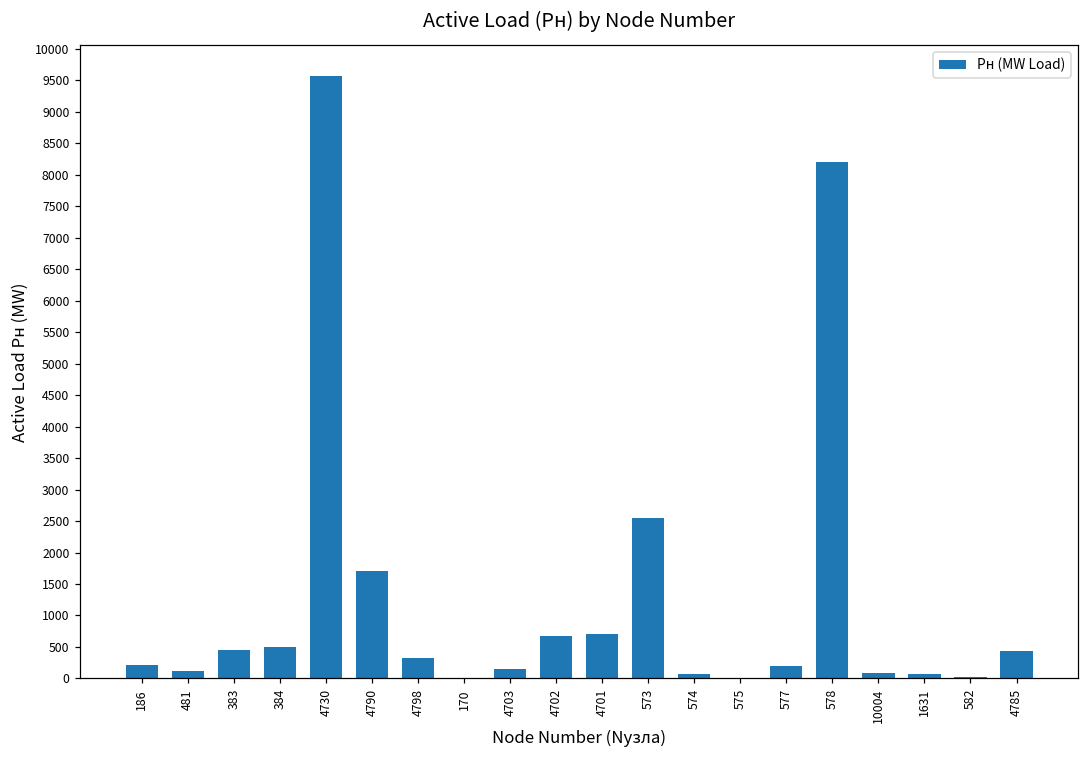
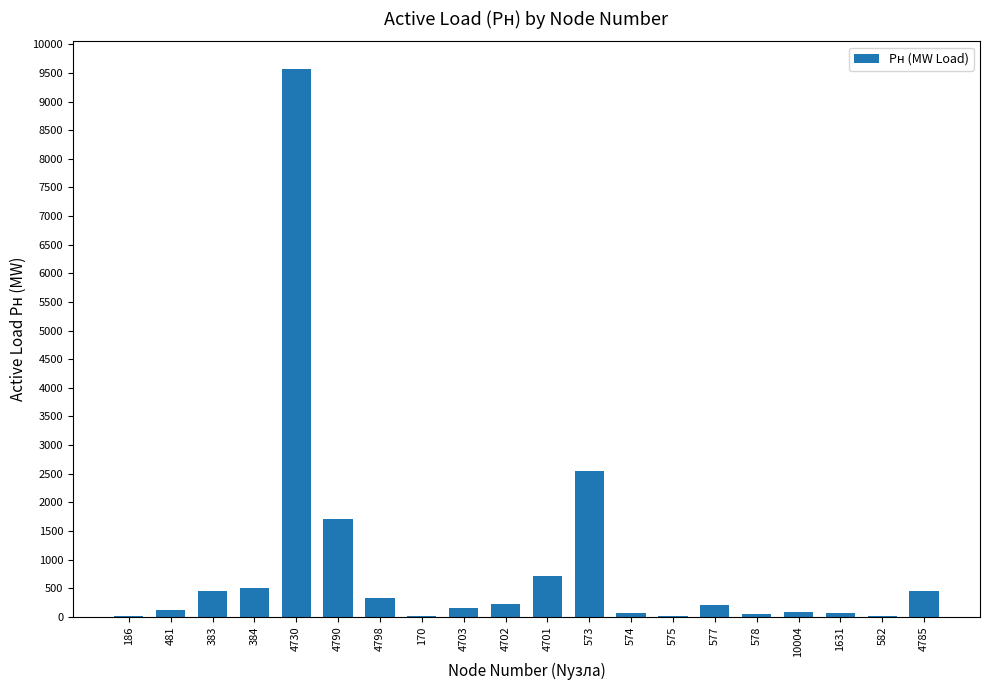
  {
-   "186": 200,
+   "186": 0,
    "481": 100,
    "383": 400,
    "384": 500,
    "4730": 9600,
    "4790": 1700,
    "4798": 300,
    "4703": 200,
-   "4702": 700,
+   "4702": 200,
    "4701": 700,
    "573": 2600,
    "574": 100,
    "577": 200,
-   "578": 8200,
+   "578": 0,
    "10004": 100,
    "1631": 100,
    "4785": 400
  }
